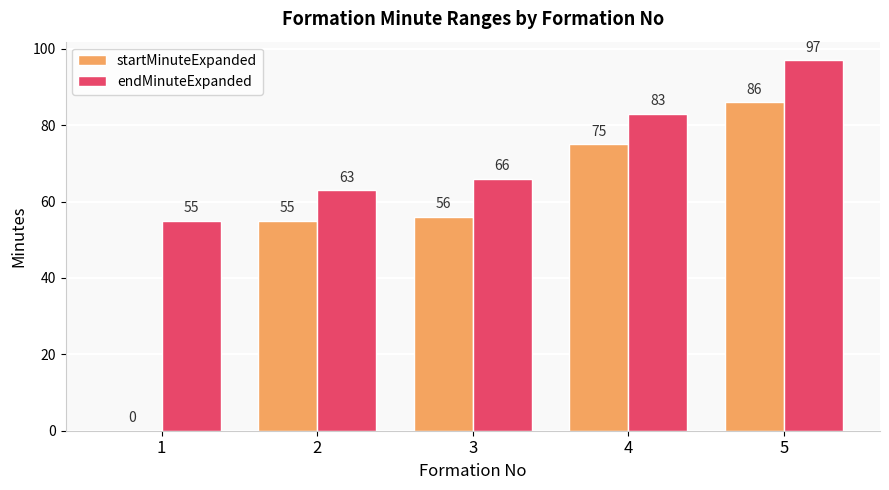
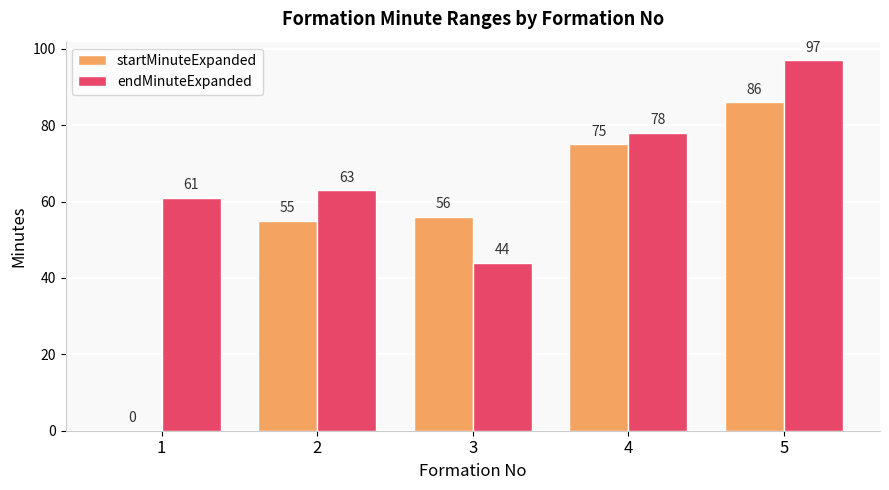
  {
    "startMinuteExpanded": {
      "1": 0,
      "2": 55,
      "3": 56,
      "4": 75,
      "5": 86
    },
    "endMinuteExpanded": {
-     "1": 55,
+     "1": 61,
      "2": 63,
-     "3": 66,
-     "4": 83,
+     "3": 44,
+     "4": 78,
      "5": 97
    }
  }
